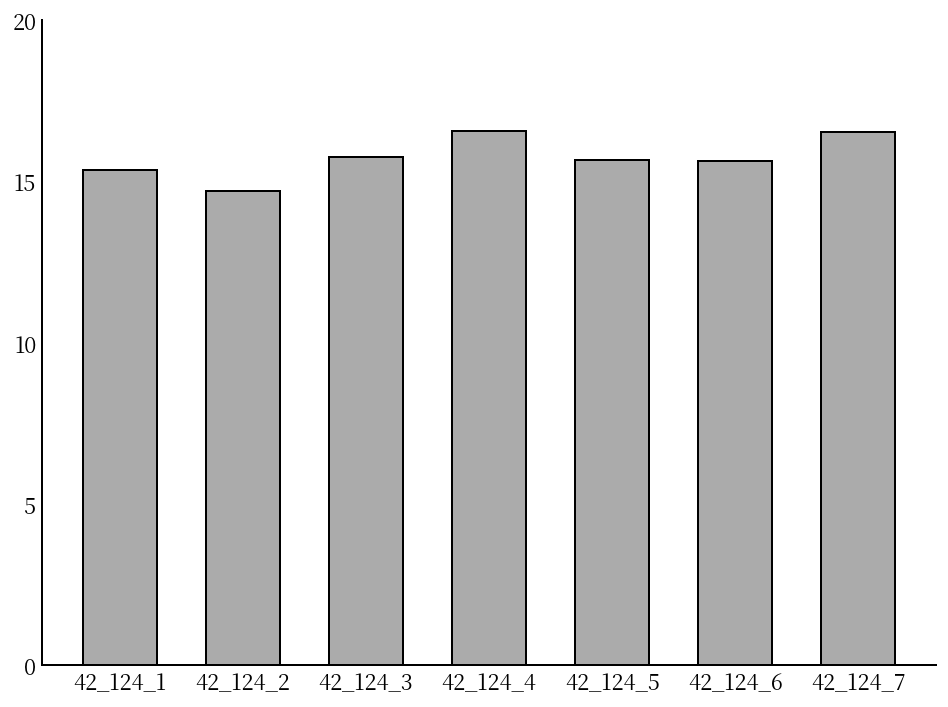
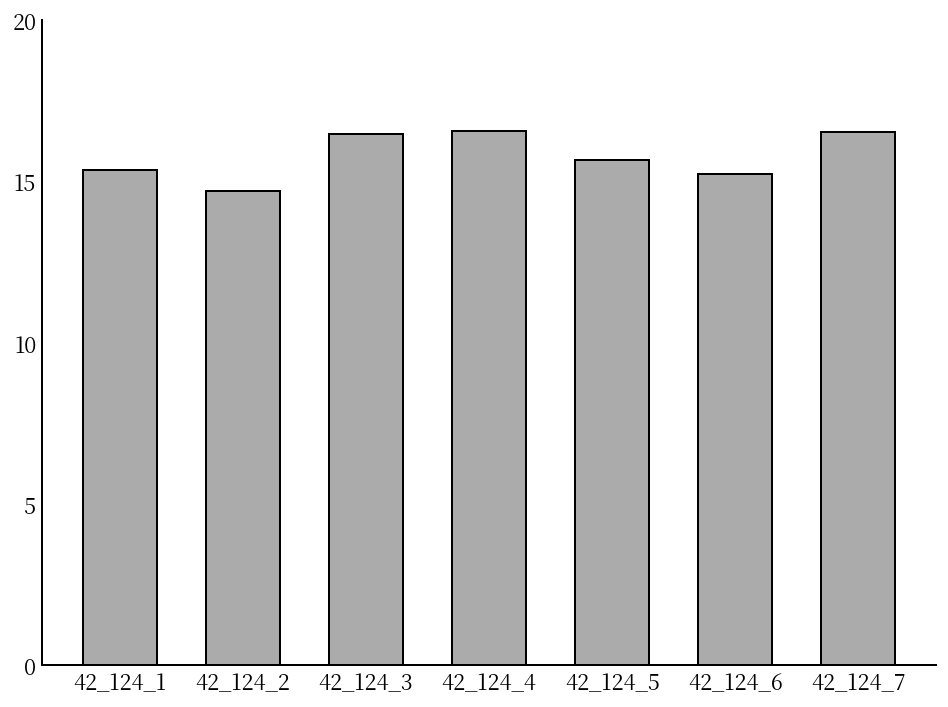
  {
    "42_124_1": 15.4,
    "42_124_2": 14.7,
-   "42_124_3": 15.8,
+   "42_124_3": 16.5,
    "42_124_4": 16.6,
    "42_124_5": 15.7,
-   "42_124_6": 15.6,
+   "42_124_6": 15.2,
    "42_124_7": 16.5
  }
